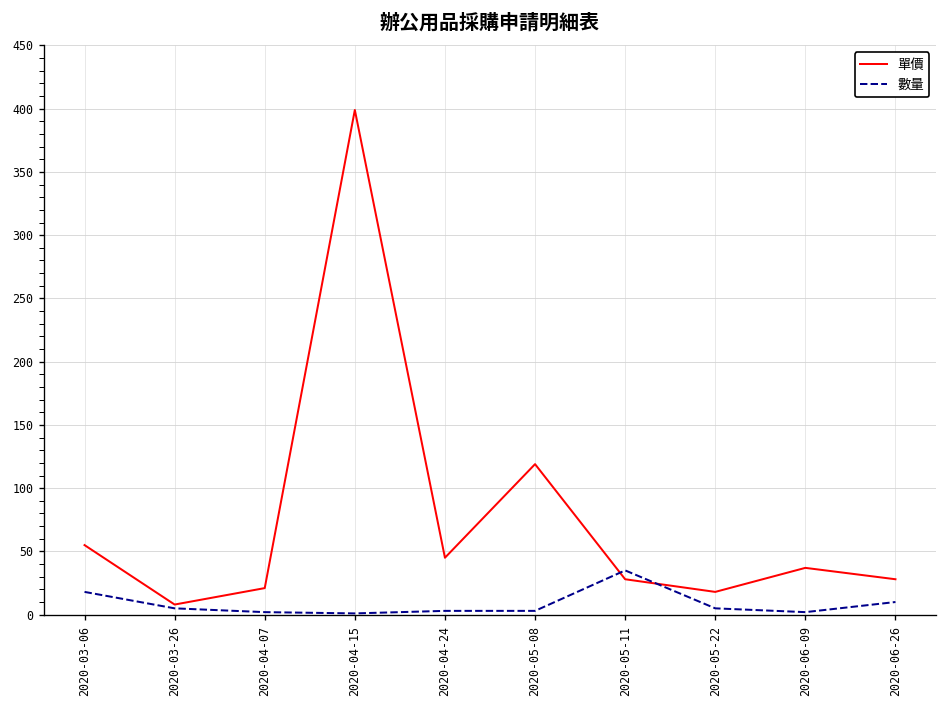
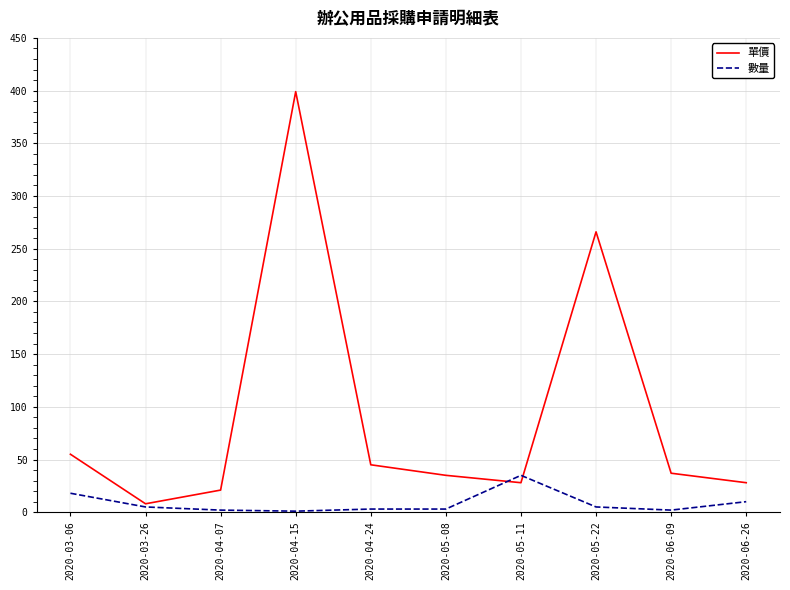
  {
    "單價": {
      "2020-03-06": 55,
      "2020-03-26": 8,
      "2020-04-07": 21,
      "2020-04-15": 399,
      "2020-04-24": 45,
-     "2020-05-08": 119,
+     "2020-05-08": 35,
      "2020-05-11": 28,
-     "2020-05-22": 18,
+     "2020-05-22": 266,
      "2020-06-09": 37,
      "2020-06-26": 28
    },
    "數量": {
      "2020-03-06": 18,
      "2020-03-26": 5,
      "2020-04-07": 2,
      "2020-04-15": 1,
      "2020-04-24": 3,
      "2020-05-08": 3,
      "2020-05-11": 35,
      "2020-05-22": 5,
      "2020-06-09": 2,
      "2020-06-26": 10
    }
  }
